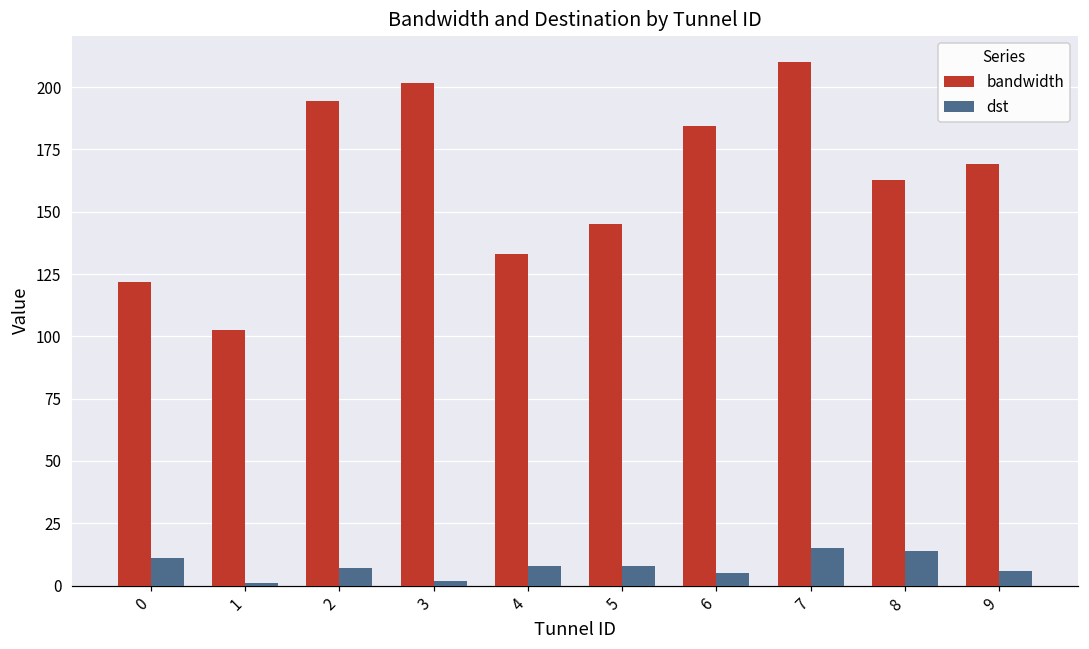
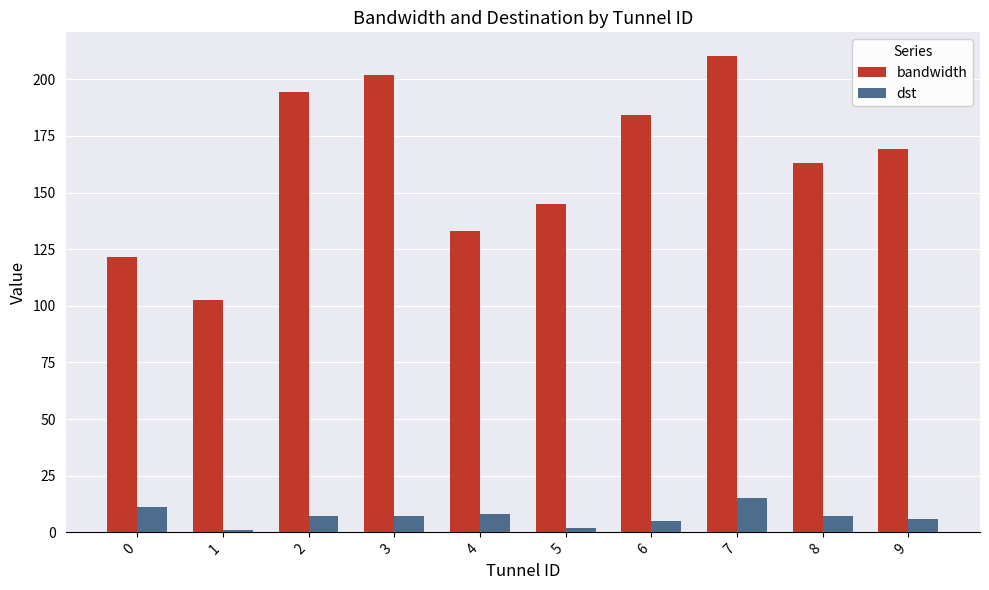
  {
    "bandwidth": {
      "0": 122,
      "1": 103,
      "2": 194,
      "3": 202,
      "4": 133,
      "5": 145,
      "6": 184,
      "7": 210,
      "8": 163,
      "9": 169
    },
    "dst": {
      "0": 11,
      "2": 7,
-     "3": 2,
+     "3": 7,
      "4": 8,
-     "5": 8,
+     "5": 2,
      "6": 5,
      "7": 15,
-     "8": 14,
+     "8": 7,
      "9": 6
    }
  }
